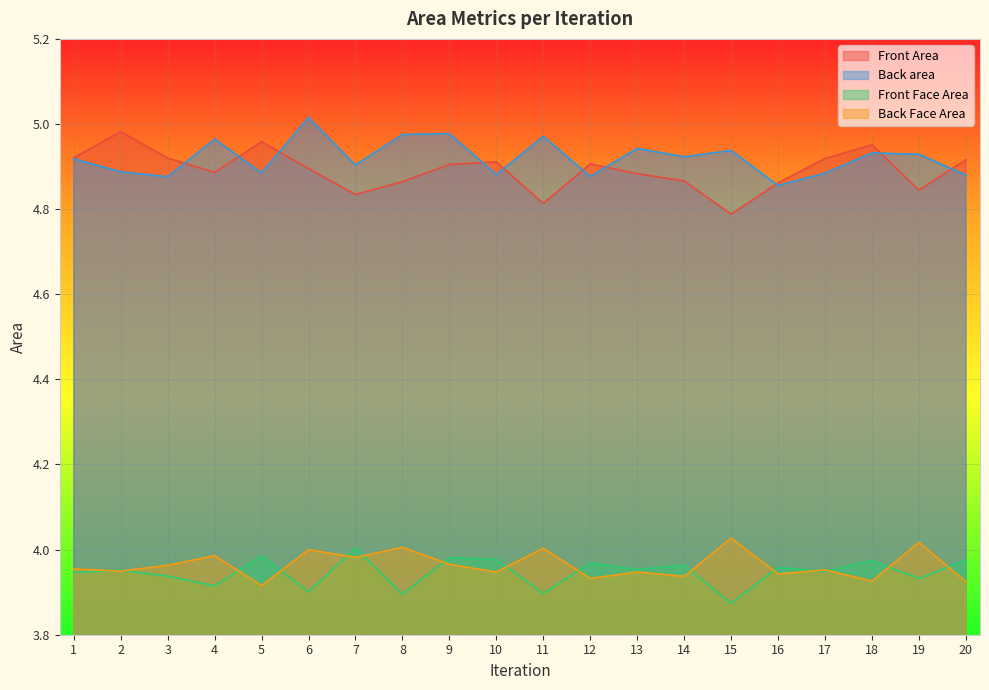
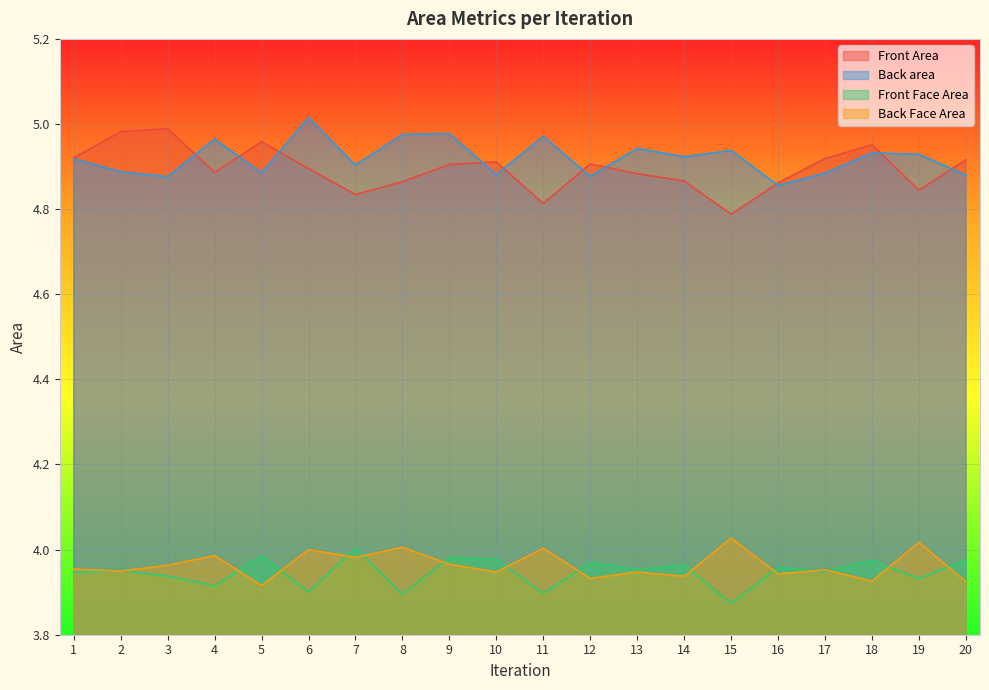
  {
    "Front Area": {
      "2": 4.98,
-     "3": 4.92,
+     "3": 4.99,
      "4": 4.89,
      "5": 4.96,
      "6": 4.90,
      "7": 4.83,
      "8": 4.86,
      "9": 4.90,
      "10": 4.91,
      "11": 4.81,
      "12": 4.91,
      "13": 4.88,
      "14": 4.87,
      "15": 4.79,
      "17": 4.92,
      "18": 4.95,
      "19": 4.84,
      "20": 4.92
    },
    "Back area": {
      "2": 4.89,
      "3": 4.88,
      "4": 4.96,
      "5": 4.89,
      "6": 5.02,
      "7": 4.90,
      "8": 4.98,
      "9": 4.98,
      "10": 4.88,
      "11": 4.97,
      "12": 4.88,
      "13": 4.94,
      "14": 4.92,
      "15": 4.94,
      "17": 4.88,
      "18": 4.93,
      "19": 4.93,
      "20": 4.88
    },
    "Front Face Area": {
      "1": 3.95,
      "3": 3.94,
      "4": 3.91,
      "5": 3.99,
      "6": 3.90,
      "7": 4.00,
      "8": 3.90,
      "9": 3.98,
      "10": 3.98,
      "11": 3.90,
      "12": 3.97,
      "14": 3.96,
      "15": 3.87,
      "16": 3.96,
      "18": 3.97,
      "19": 3.93,
      "20": 3.98
    },
    "Back Face Area": {
      "1": 3.95,
      "3": 3.96,
      "4": 3.99,
      "5": 3.92,
      "6": 4.00,
      "7": 3.98,
      "8": 4.01,
      "9": 3.97,
      "10": 3.95,
      "11": 4.00,
      "12": 3.93,
      "14": 3.94,
      "15": 4.03,
      "16": 3.94,
      "18": 3.93,
      "19": 4.02,
      "20": 3.92
    }
  }
